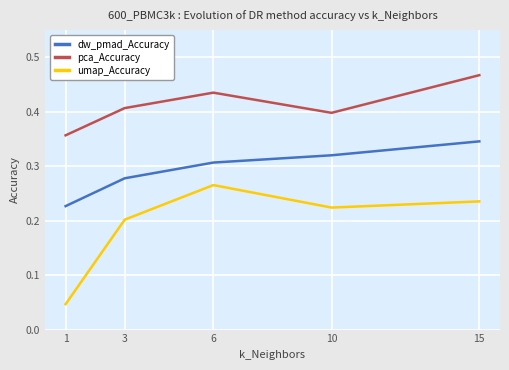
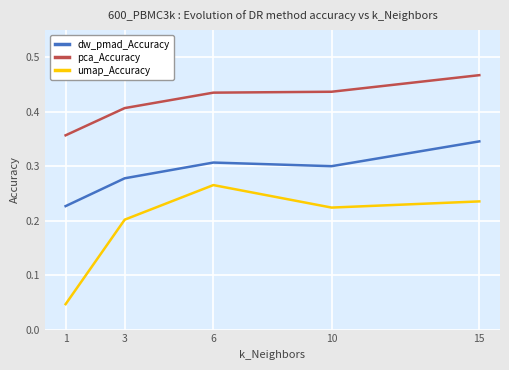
  {
    "dw_pmad_Accuracy": {
      "1": 0.23,
      "3": 0.28,
      "6": 0.31,
-     "10": 0.32,
+     "10": 0.30,
      "15": 0.35
    },
    "pca_Accuracy": {
      "1": 0.36,
      "3": 0.41,
      "6": 0.44,
-     "10": 0.40,
+     "10": 0.44,
      "15": 0.47
    },
    "umap_Accuracy": {
      "1": 0.05,
      "3": 0.20,
      "6": 0.27,
      "10": 0.22,
      "15": 0.24
    }
  }
